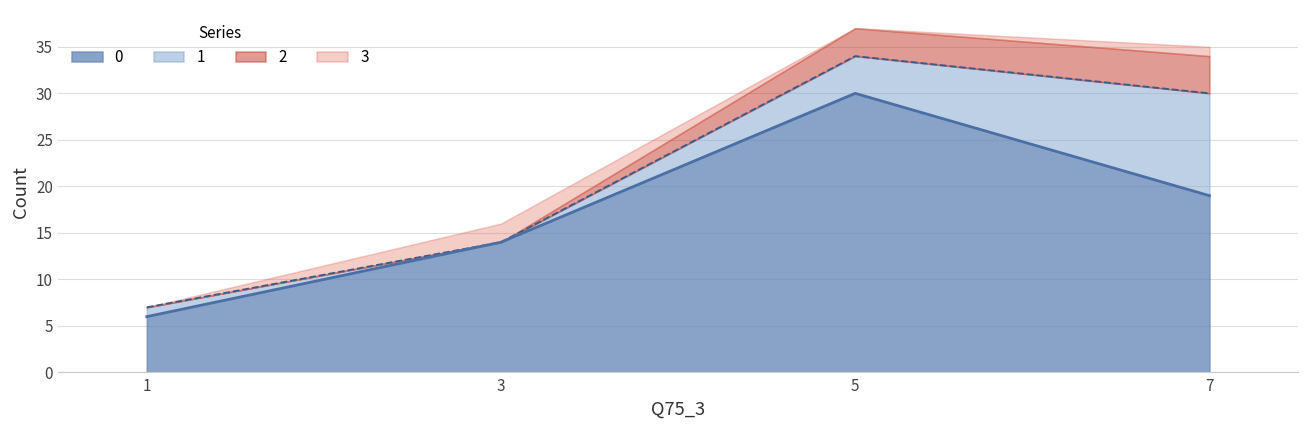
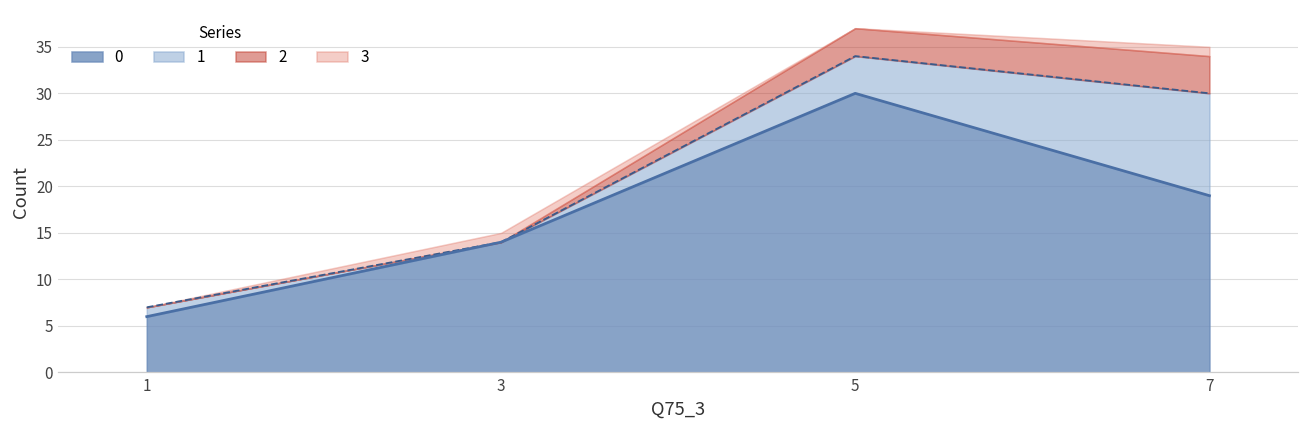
  {
    "2": {
      "7": 4
    },
    "3": {
-     "3": 2,
+     "3": 1,
      "7": 1
    }
  }
